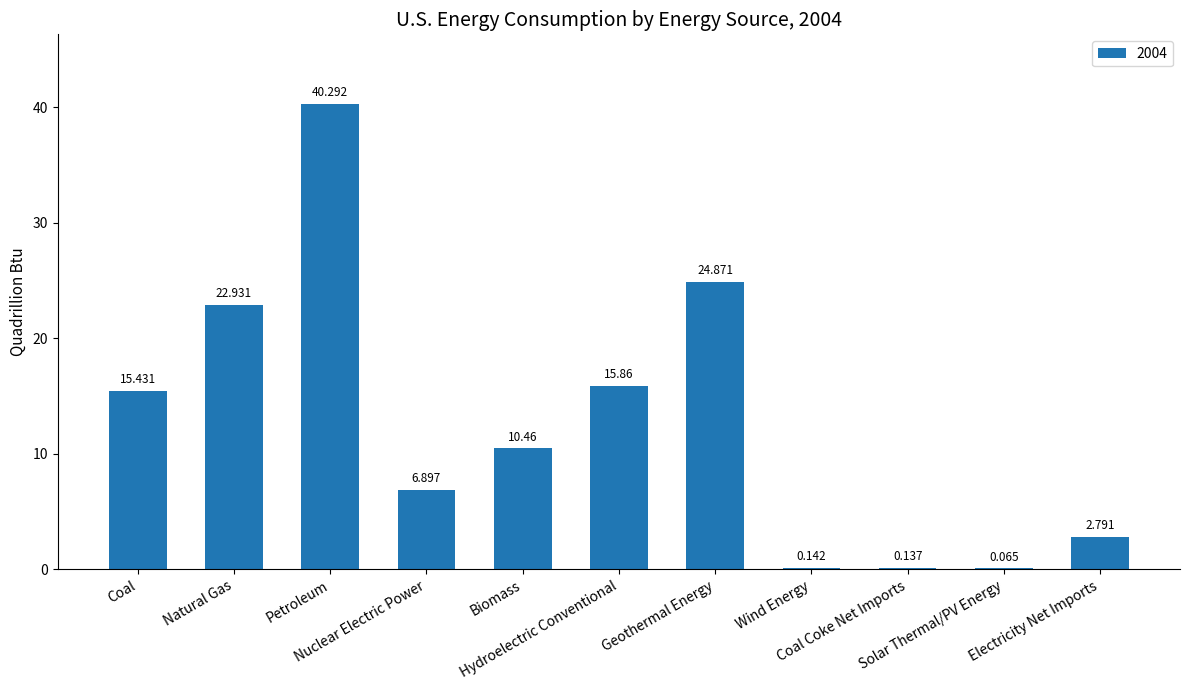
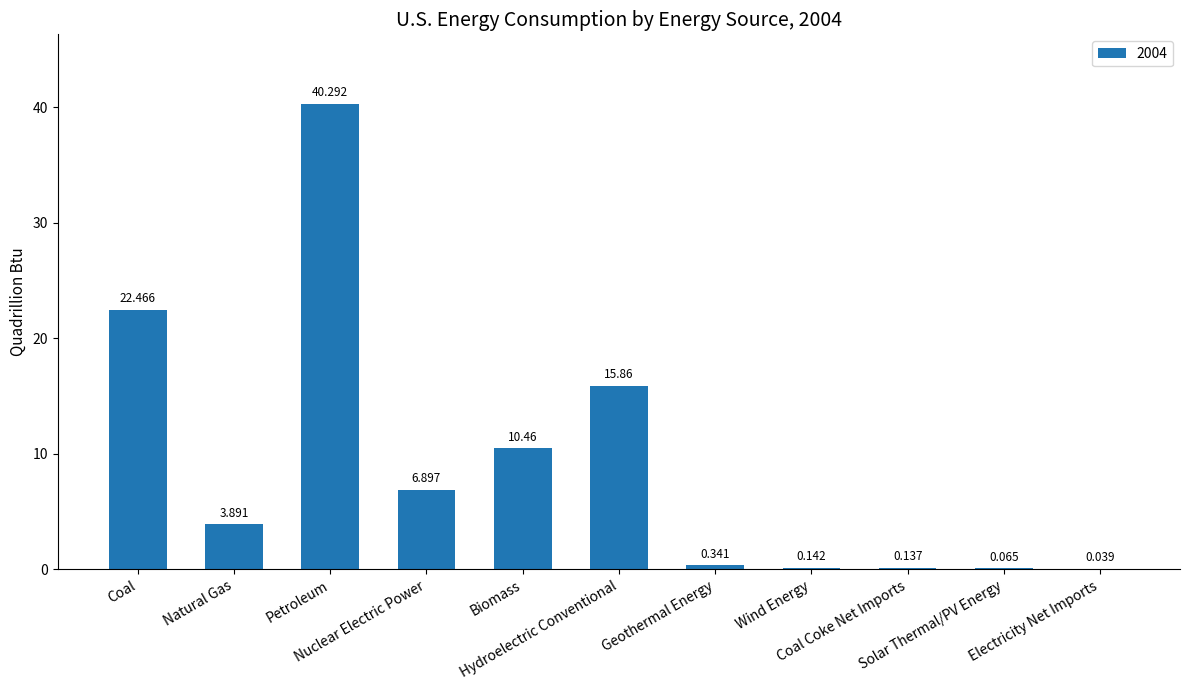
  {
-   "Coal": 15.431,
-   "Natural Gas": 22.931,
+   "Coal": 22.466,
+   "Natural Gas": 3.891,
    "Petroleum": 40.292,
    "Nuclear Electric Power": 6.897,
    "Biomass": 10.46,
    "Hydroelectric Conventional": 15.86,
-   "Geothermal Energy": 24.871,
+   "Geothermal Energy": 0.341,
    "Wind Energy": 0.142,
    "Coal Coke Net Imports": 0.137,
    "Solar Thermal/PV Energy": 0.065,
-   "Electricity Net Imports": 2.791
+   "Electricity Net Imports": 0.039
  }
